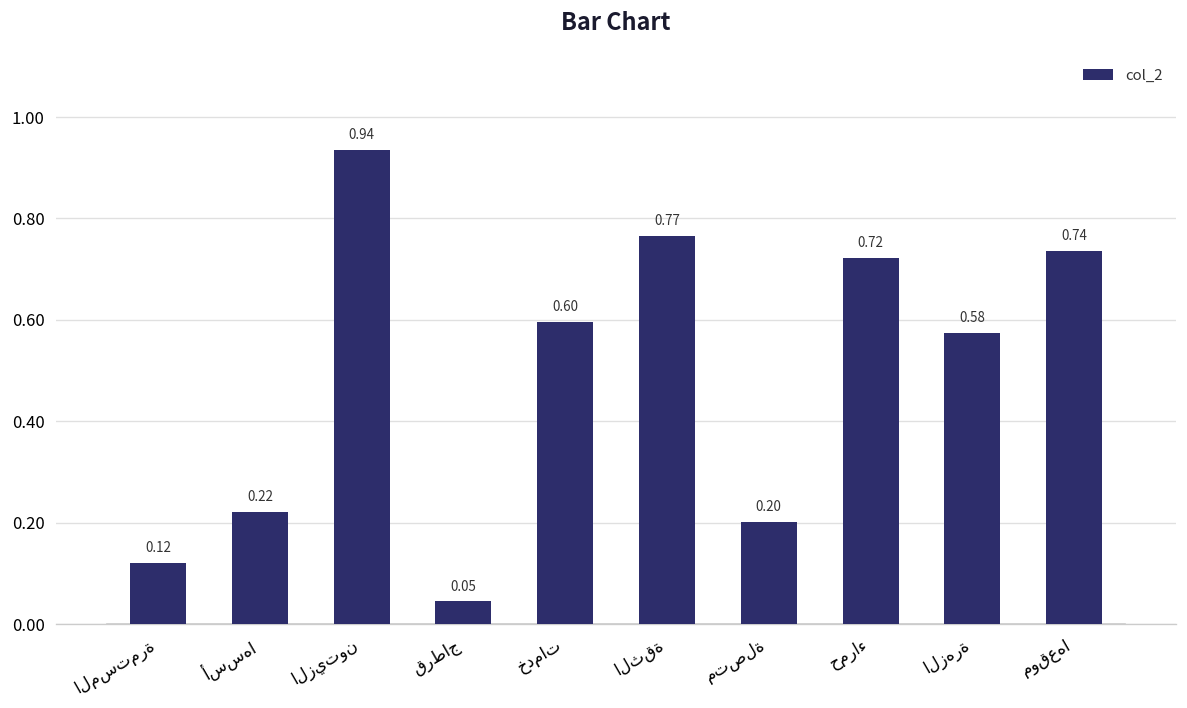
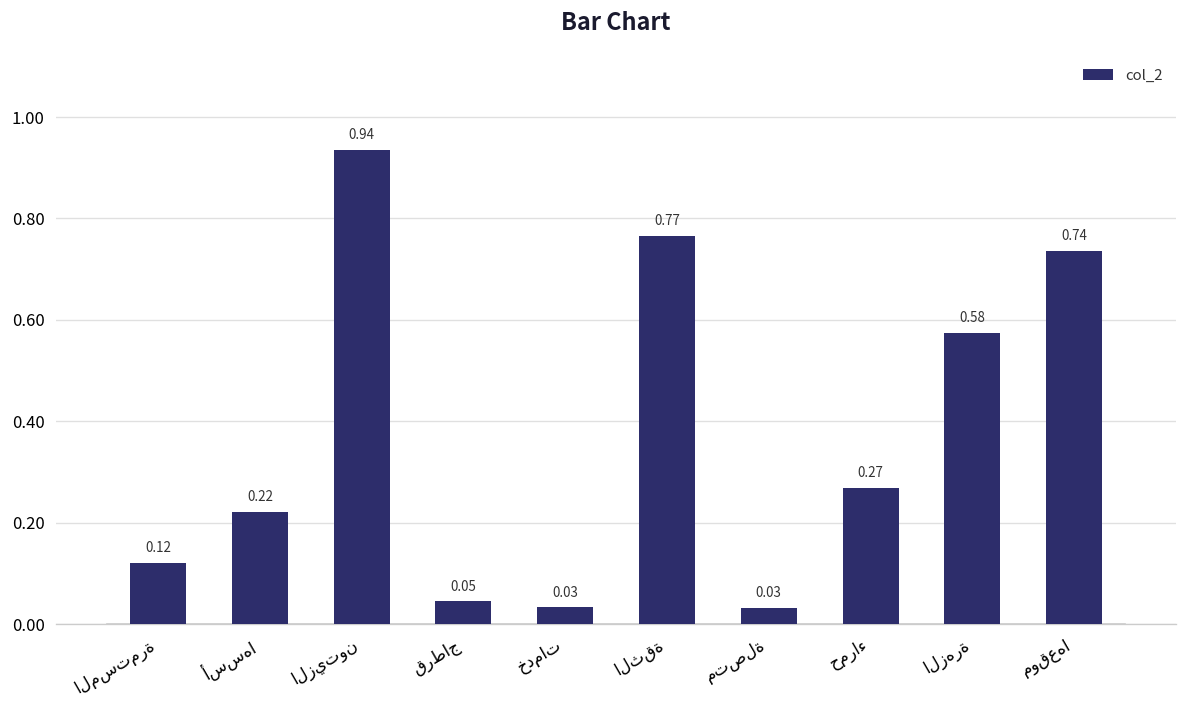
  {
    "col_2": {
      "المستمرة": 0.12,
      "أسسها": 0.22,
      "الزيتون": 0.94,
      "قرطاج": 0.05,
-     "خدمات": 0.60,
+     "خدمات": 0.03,
      "الثقة": 0.77,
-     "متصلة": 0.20,
-     "حمراء": 0.72,
+     "متصلة": 0.03,
+     "حمراء": 0.27,
      "الزهرة": 0.58,
      "موقعها": 0.74
    }
  }
